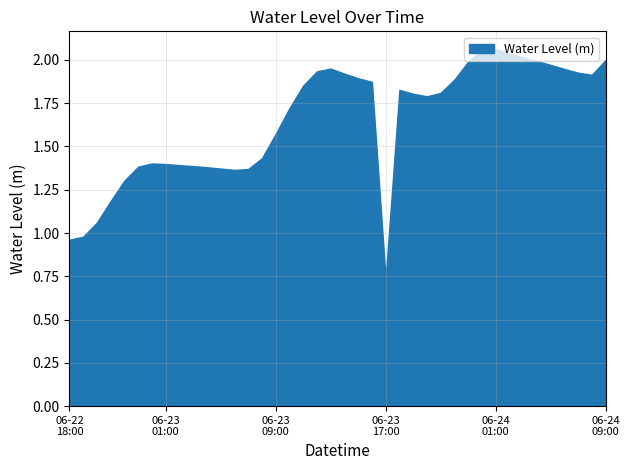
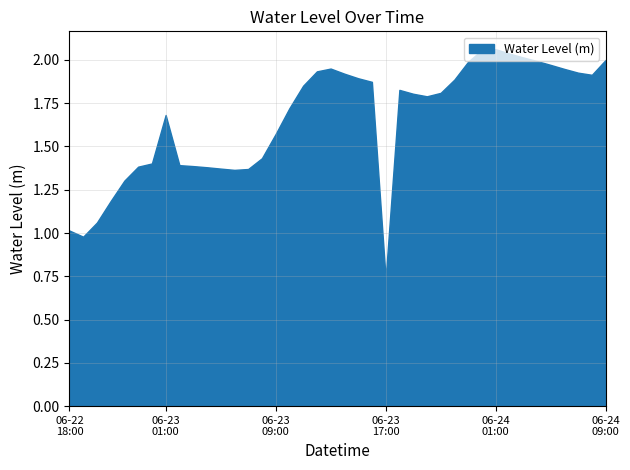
  {
-   "06-22 18:00": 0.96,
-   "06-23 01:00": 1.40,
+   "06-22 18:00": 1.01,
+   "06-23 01:00": 1.68,
    "06-23 09:00": 1.57,
    "06-23 17:00": 0.74,
    "06-24 09:00": 2.00
  }
